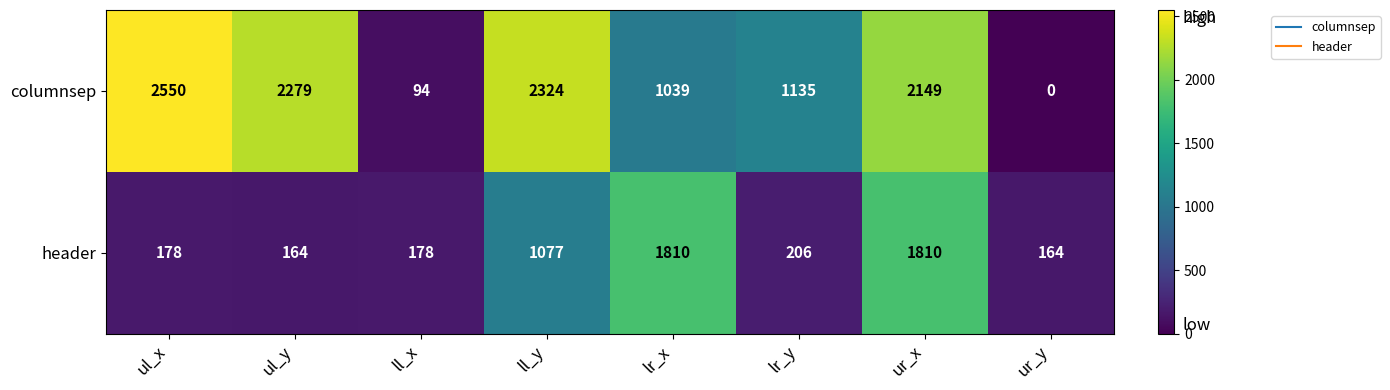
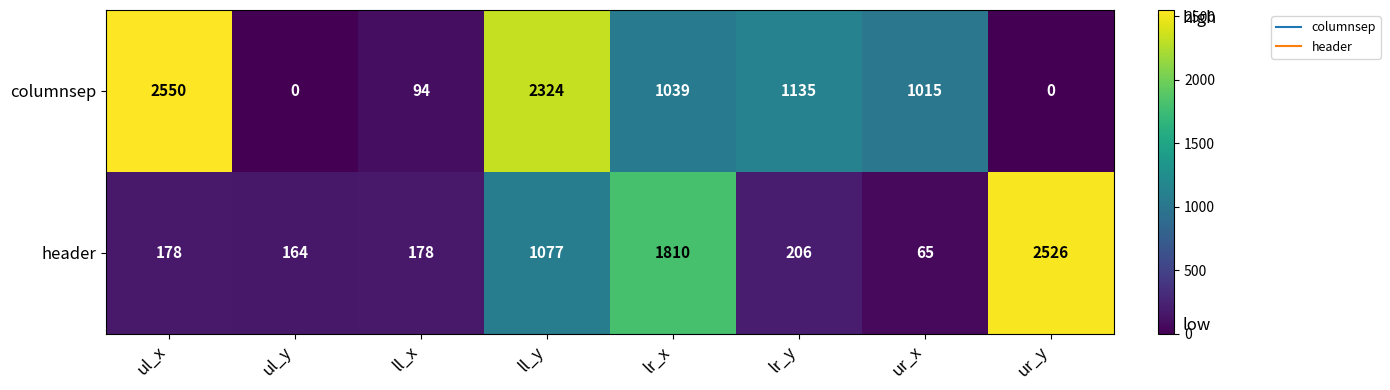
  {
    "columnsep": {
      "ul_x": 2550,
-     "ul_y": 2279,
+     "ul_y": 0,
      "ll_x": 94,
      "ll_y": 2324,
      "lr_x": 1039,
      "lr_y": 1135,
-     "ur_x": 2149,
+     "ur_x": 1015,
      "ur_y": 0
    },
    "header": {
      "ul_x": 178,
      "ul_y": 164,
      "ll_x": 178,
      "ll_y": 1077,
      "lr_x": 1810,
      "lr_y": 206,
-     "ur_x": 1810,
-     "ur_y": 164
+     "ur_x": 65,
+     "ur_y": 2526
    }
  }
